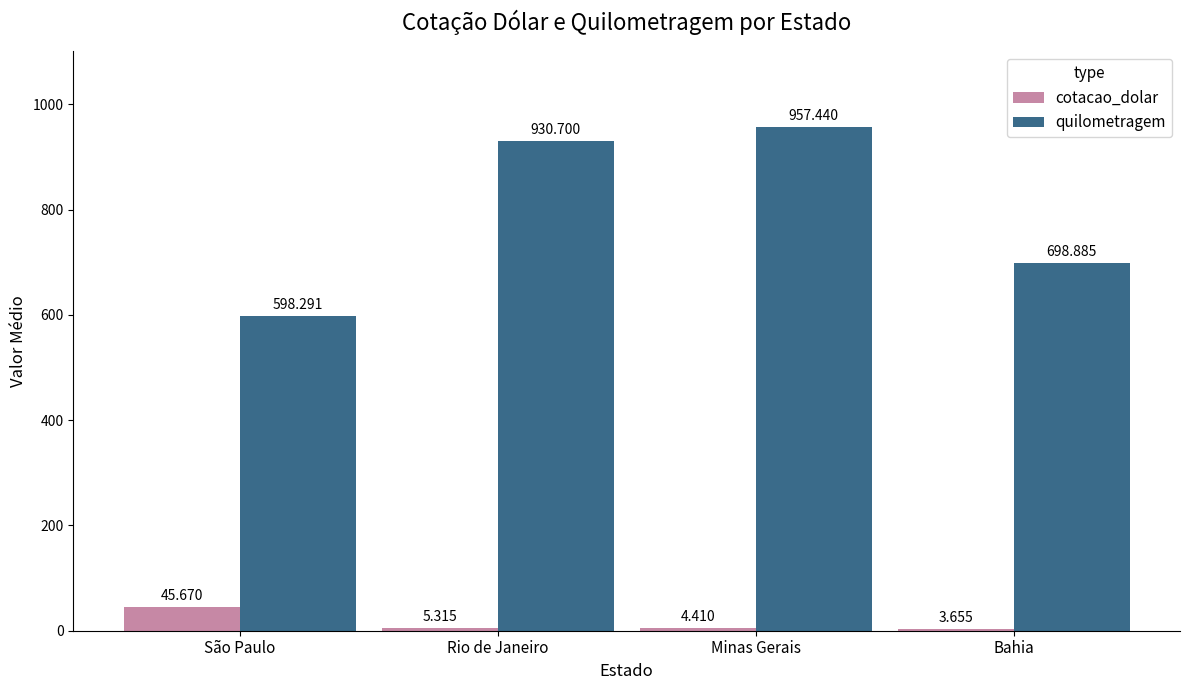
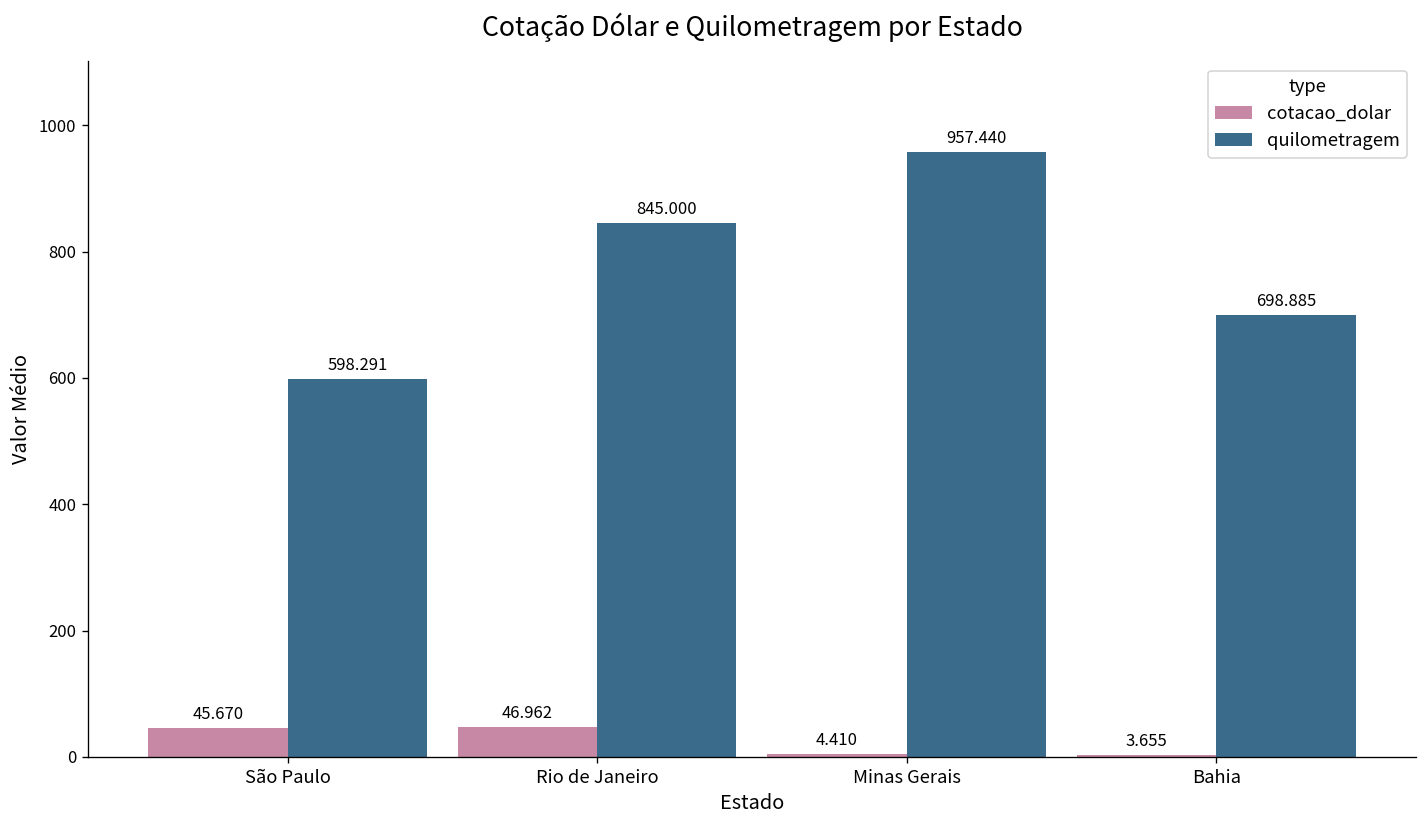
  {
    "cotacao_dolar": {
      "São Paulo": 45.670,
-     "Rio de Janeiro": 5.315,
+     "Rio de Janeiro": 46.962,
      "Minas Gerais": 4.410,
      "Bahia": 3.655
    },
    "quilometragem": {
      "São Paulo": 598.291,
-     "Rio de Janeiro": 930.700,
+     "Rio de Janeiro": 845.000,
      "Minas Gerais": 957.440,
      "Bahia": 698.885
    }
  }
